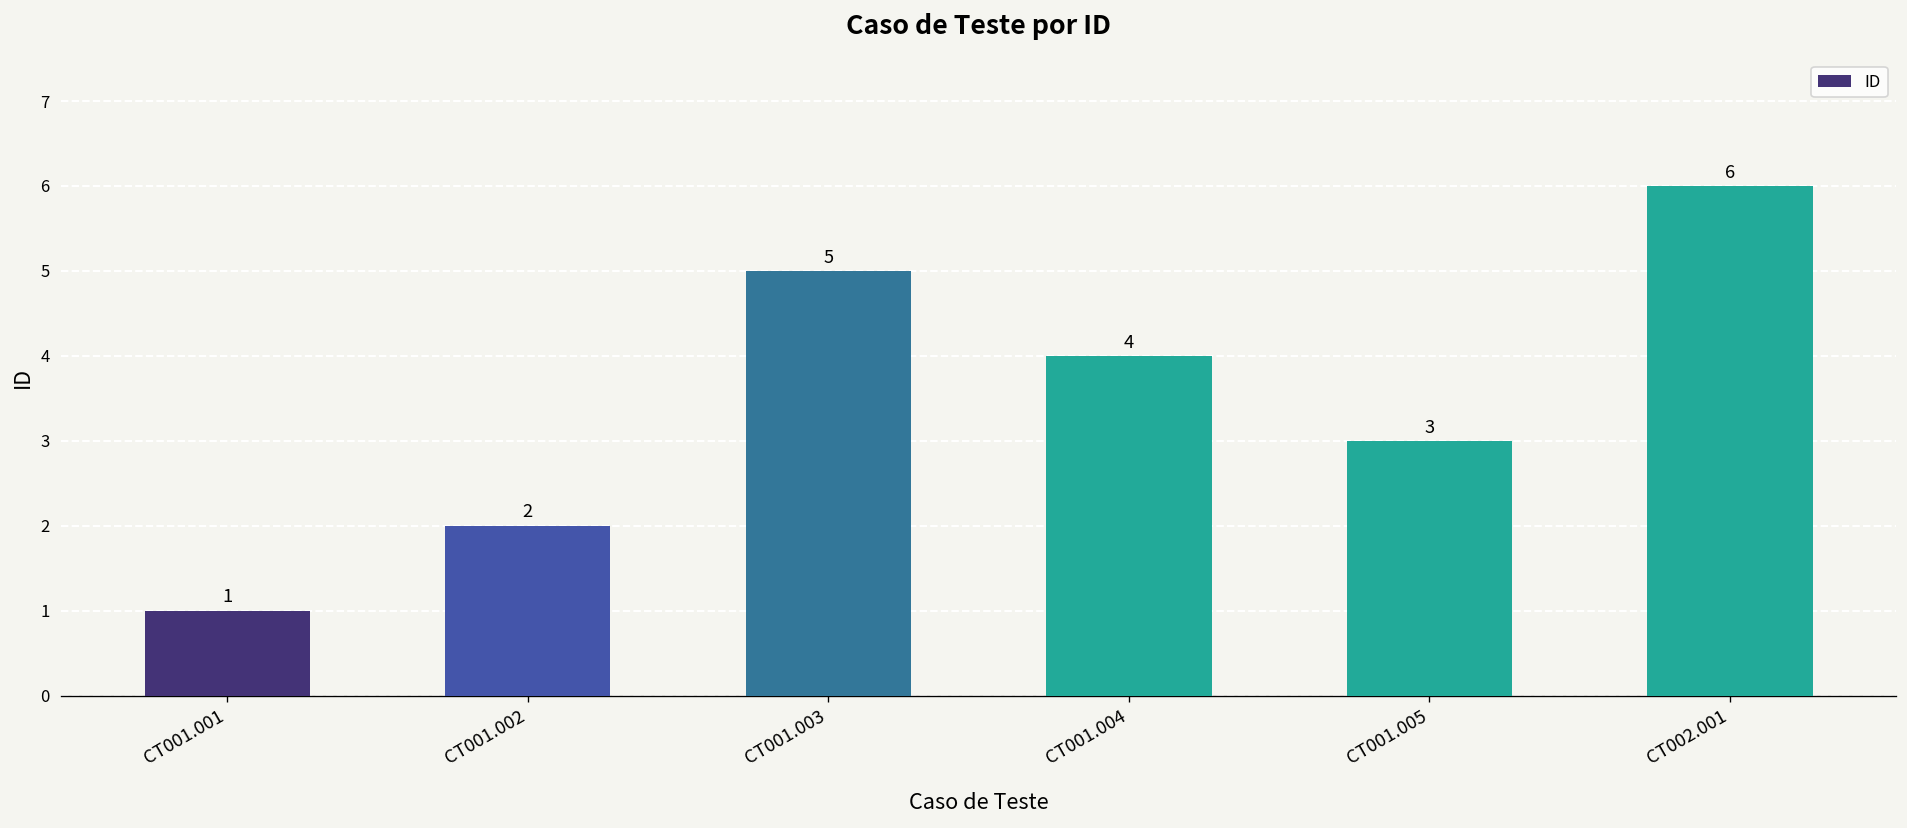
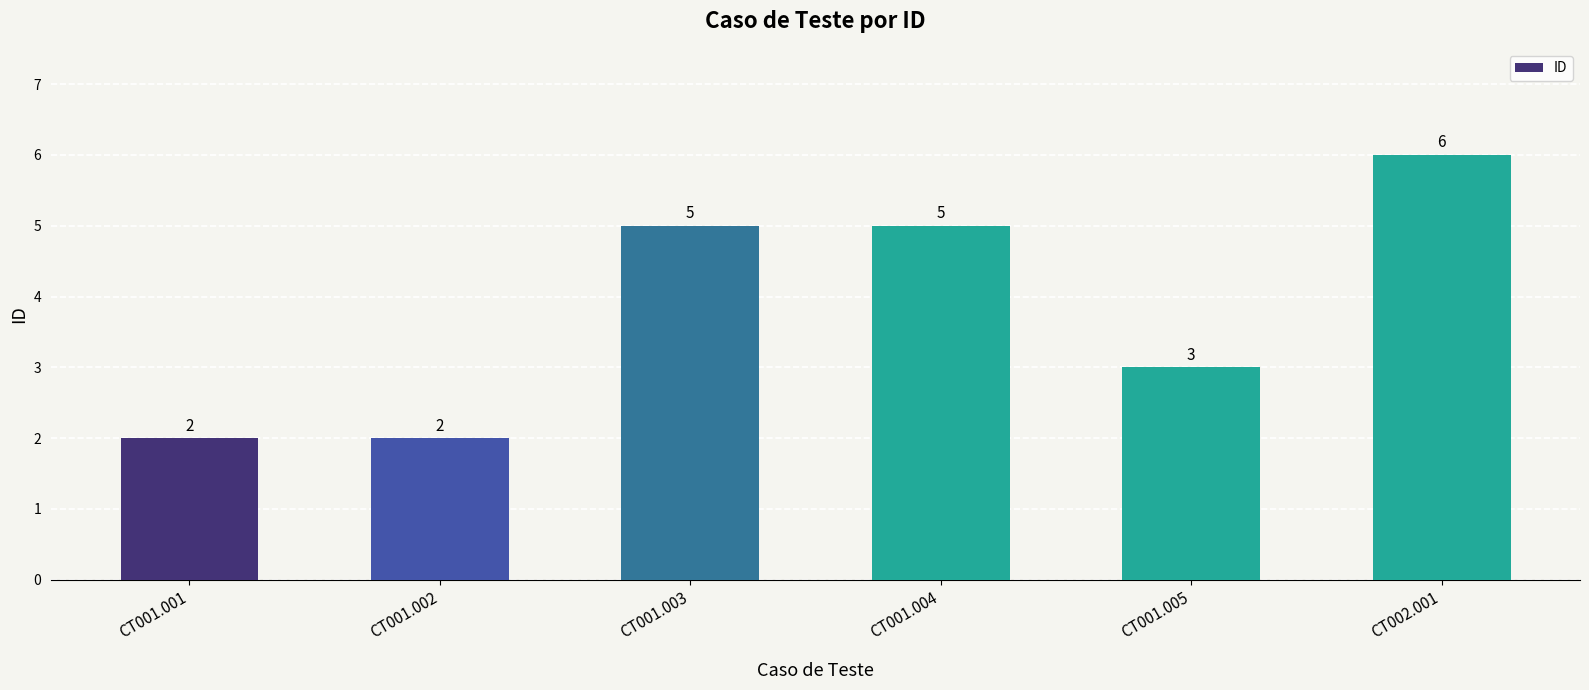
  {
-   "CT001.001": 1,
+   "CT001.001": 2,
    "CT001.002": 2,
    "CT001.003": 5,
-   "CT001.004": 4,
+   "CT001.004": 5,
    "CT001.005": 3,
    "CT002.001": 6
  }
